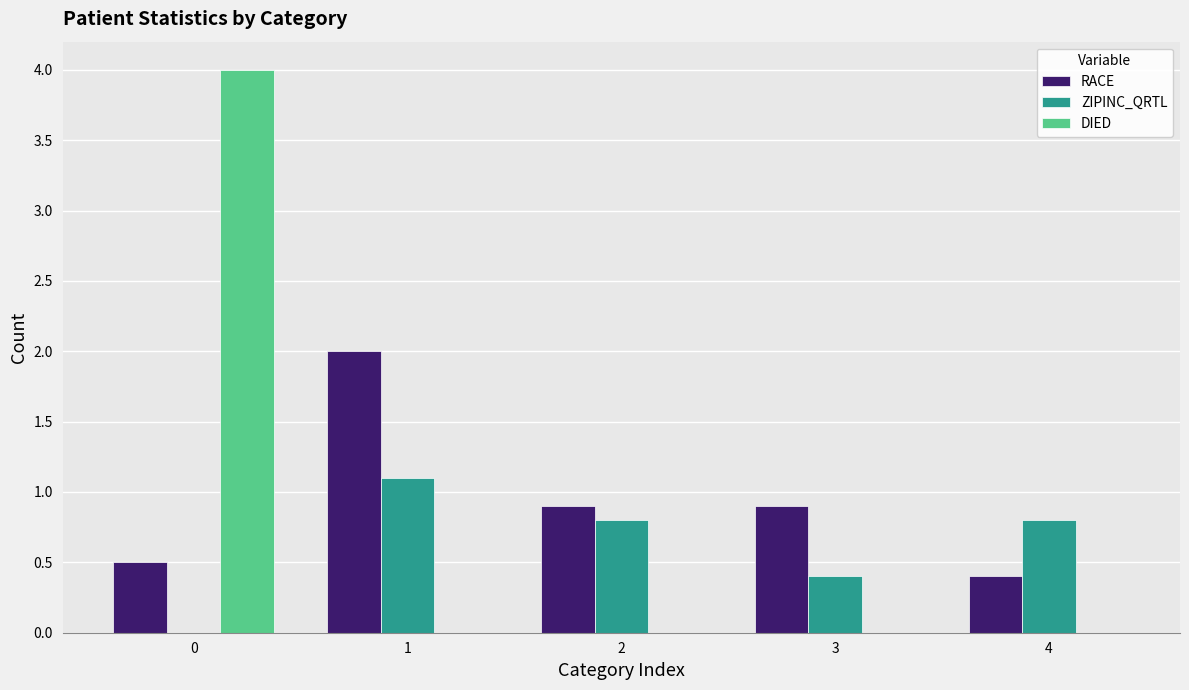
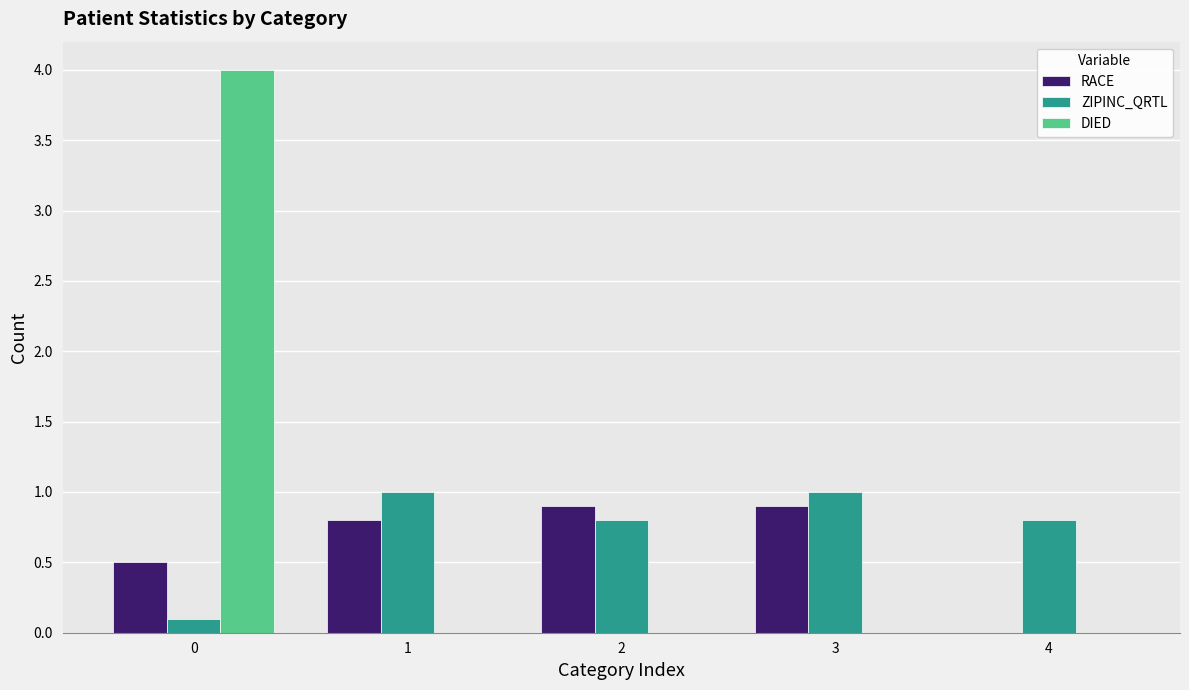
  {
    "RACE": {
      "0": 0.5,
-     "1": 2.0,
+     "1": 0.8,
      "2": 0.9,
      "3": 0.9,
-     "4": 0.4
+     "4": 0.0
    },
    "ZIPINC_QRTL": {
-     "0": 0.0,
-     "1": 1.1,
+     "0": 0.1,
+     "1": 1.0,
      "2": 0.8,
-     "3": 0.4,
+     "3": 1.0,
      "4": 0.8
    },
    "DIED": {
      "0": 4.0,
      "1": 0.0,
      "2": 0.0,
      "3": 0.0,
      "4": 0.0
    }
  }
